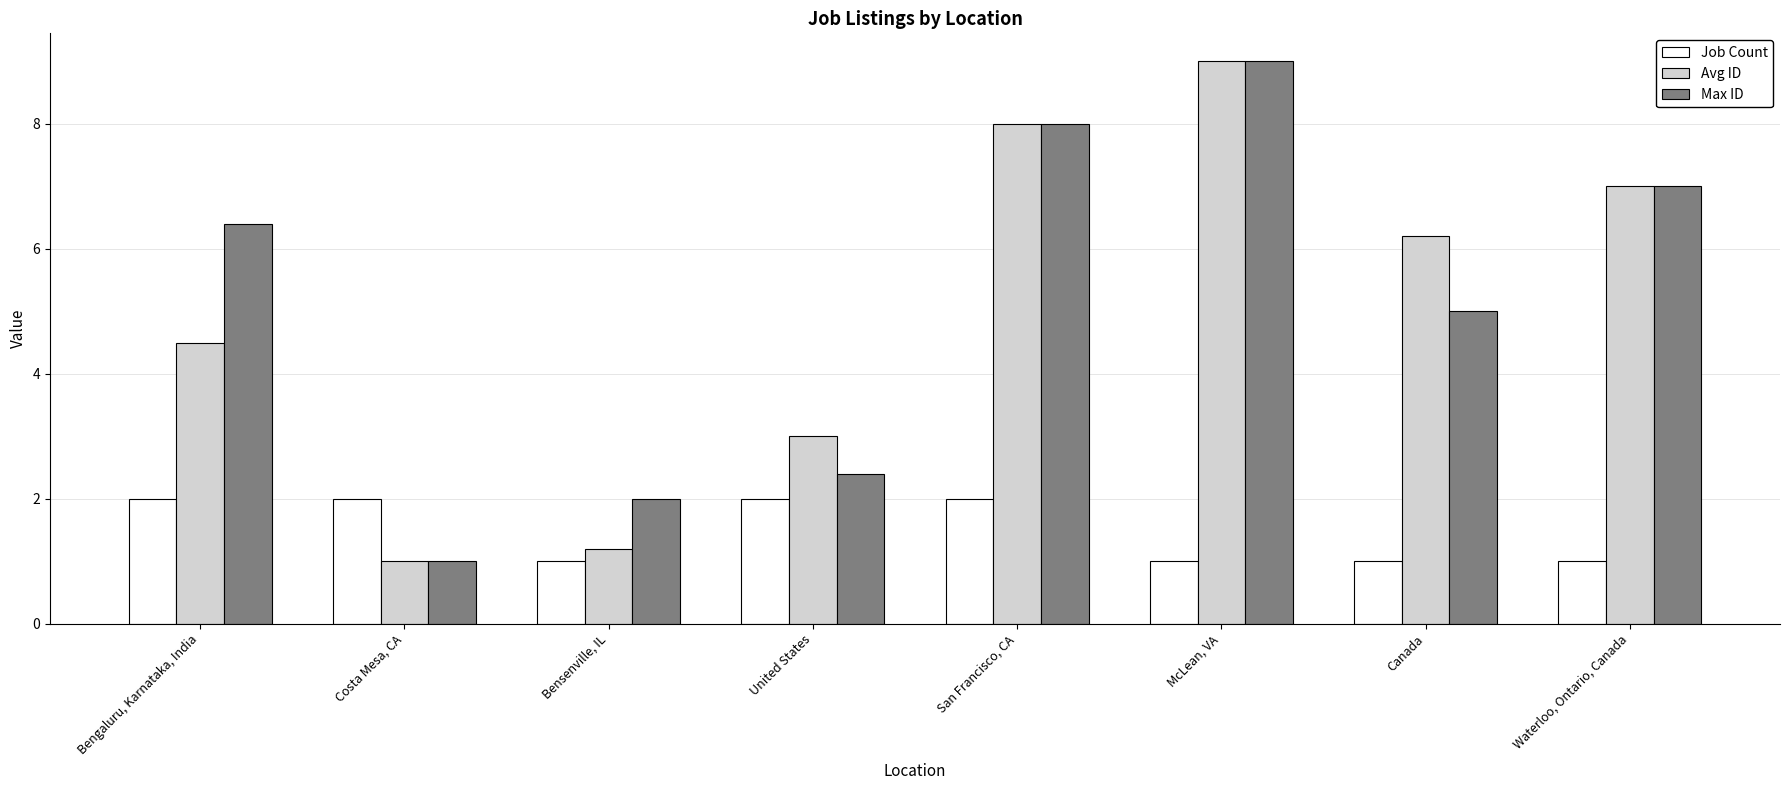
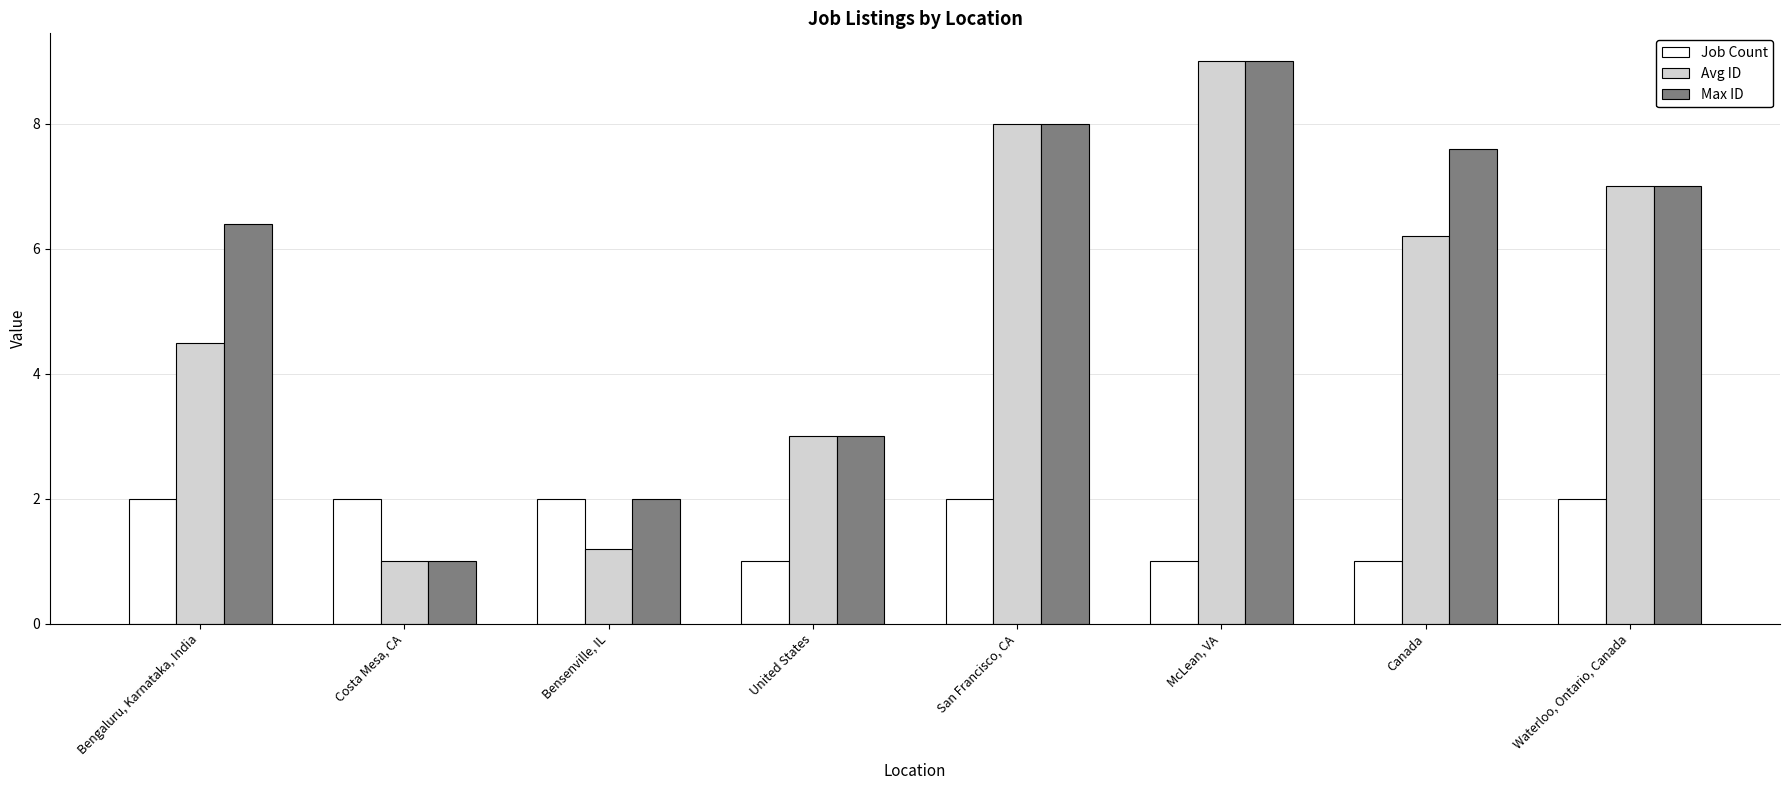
  {
    "Job Count": {
      "Bengaluru, Karnataka, India": 2,
      "Costa Mesa, CA": 2,
-     "Bensenville, IL": 1,
-     "United States": 2,
+     "Bensenville, IL": 2,
+     "United States": 1,
      "San Francisco, CA": 2,
      "McLean, VA": 1,
      "Canada": 1,
-     "Waterloo, Ontario, Canada": 1
+     "Waterloo, Ontario, Canada": 2
    },
    "Avg ID": {
      "Bengaluru, Karnataka, India": 4.5,
      "Costa Mesa, CA": 1.0,
      "Bensenville, IL": 1.2,
      "United States": 3.0,
      "San Francisco, CA": 8.0,
      "McLean, VA": 9.0,
      "Canada": 6.2,
      "Waterloo, Ontario, Canada": 7.0
    },
    "Max ID": {
      "Bengaluru, Karnataka, India": 6.4,
      "Costa Mesa, CA": 1.0,
      "Bensenville, IL": 2.0,
-     "United States": 2.4,
+     "United States": 3.0,
      "San Francisco, CA": 8.0,
      "McLean, VA": 9.0,
-     "Canada": 5.0,
+     "Canada": 7.6,
      "Waterloo, Ontario, Canada": 7.0
    }
  }
